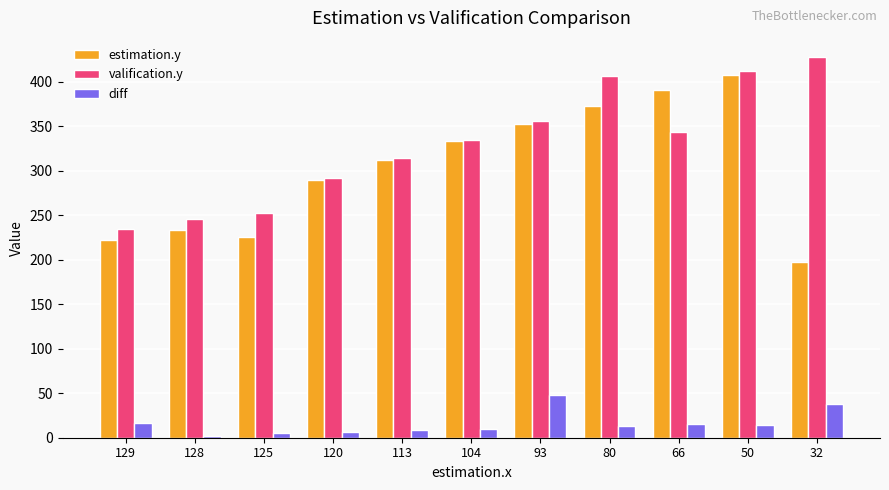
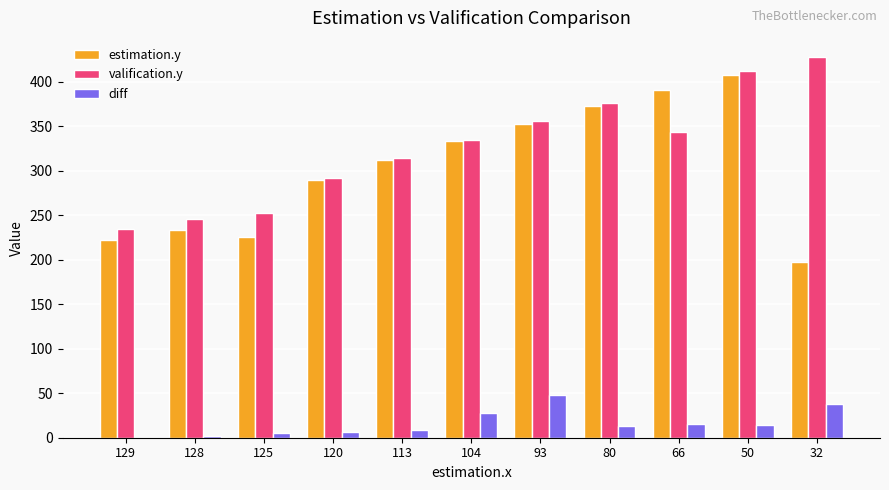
  {
    "estimation.y": {
      "129": 220,
      "128": 230,
      "125": 230,
      "120": 290,
      "113": 310,
      "104": 330,
      "93": 350,
      "80": 370,
      "66": 390,
      "50": 410,
      "32": 200
    },
    "valification.y": {
      "129": 240,
      "128": 250,
      "125": 250,
      "120": 290,
      "113": 310,
      "104": 340,
      "93": 360,
-     "80": 410,
+     "80": 380,
      "66": 340,
      "50": 410,
      "32": 430
    },
    "diff": {
-     "129": 20,
+     "129": 0,
      "125": 10,
      "120": 10,
      "113": 10,
-     "104": 10,
+     "104": 30,
      "93": 50,
      "80": 10,
      "66": 20,
      "50": 10,
      "32": 40
    }
  }
